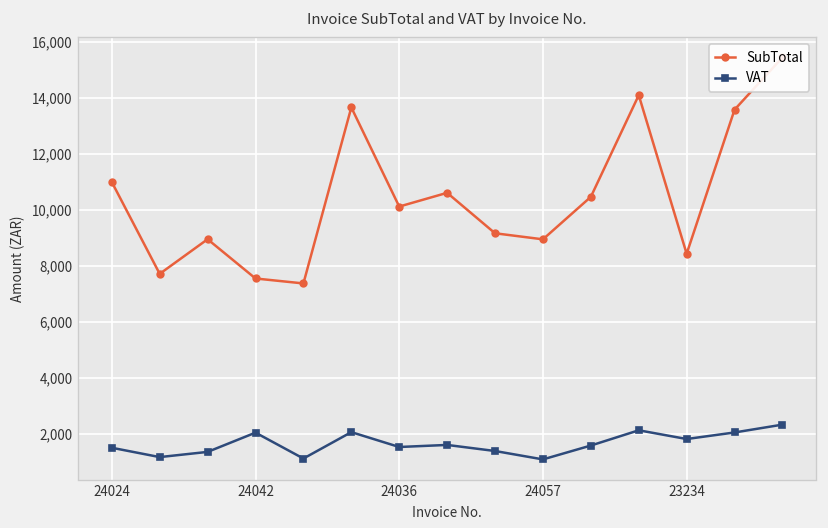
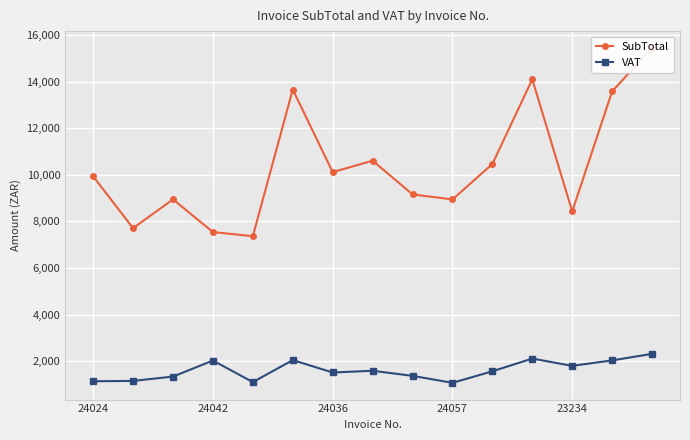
  {
    "SubTotal": {
-     "24024": "11,000",
+     "24024": "9,900",
      "24042": "7,500",
      "24036": "10,100",
      "24057": "8,900",
      "23234": "8,400"
    },
    "VAT": {
-     "24024": "1,500",
+     "24024": "1,100",
      "24042": "2,000",
      "24036": "1,500",
      "24057": "1,100",
      "23234": "1,800"
    }
  }
